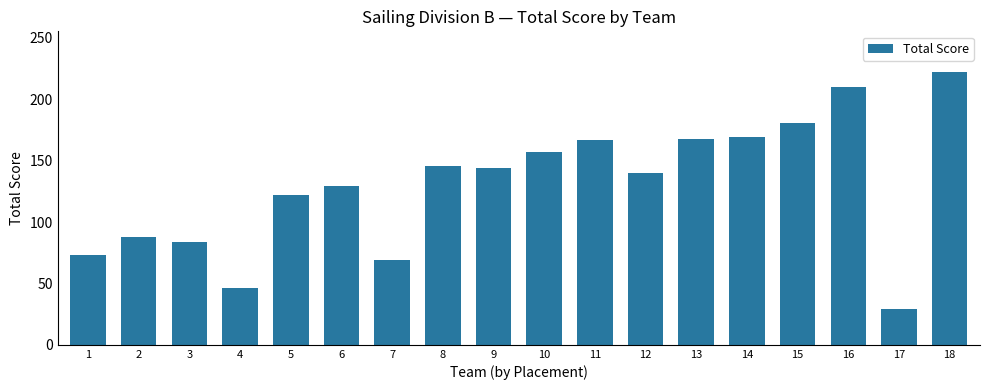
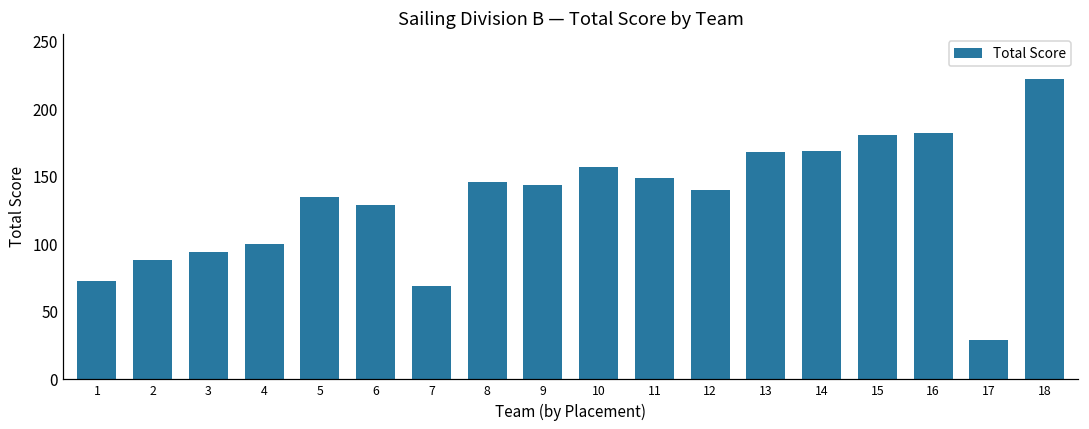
  {
    "1": 73,
    "2": 88,
-   "3": 84,
-   "4": 46,
-   "5": 122,
+   "3": 94,
+   "4": 100,
+   "5": 135,
    "6": 129,
    "7": 69,
    "8": 146,
    "9": 144,
    "10": 157,
-   "11": 167,
+   "11": 149,
    "12": 140,
    "13": 168,
    "14": 169,
    "15": 181,
-   "16": 210,
+   "16": 182,
    "17": 29,
    "18": 222
  }
